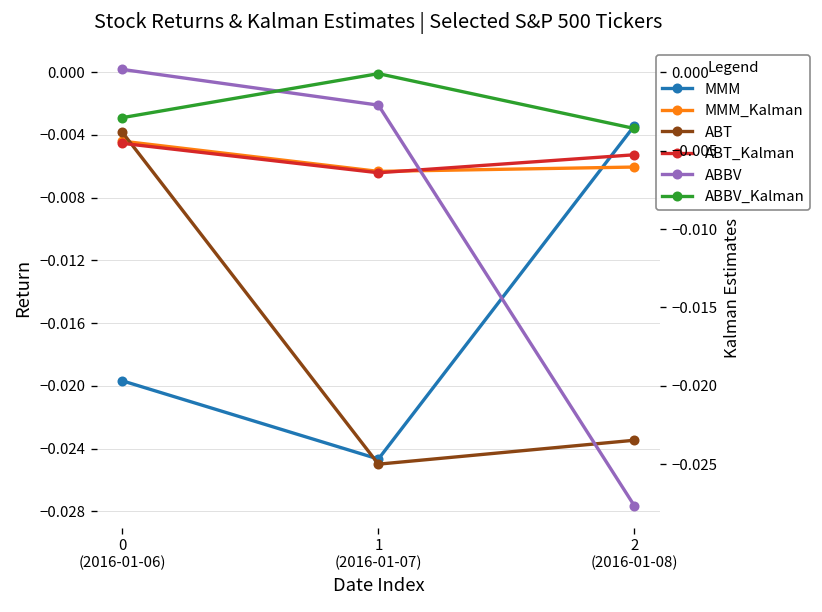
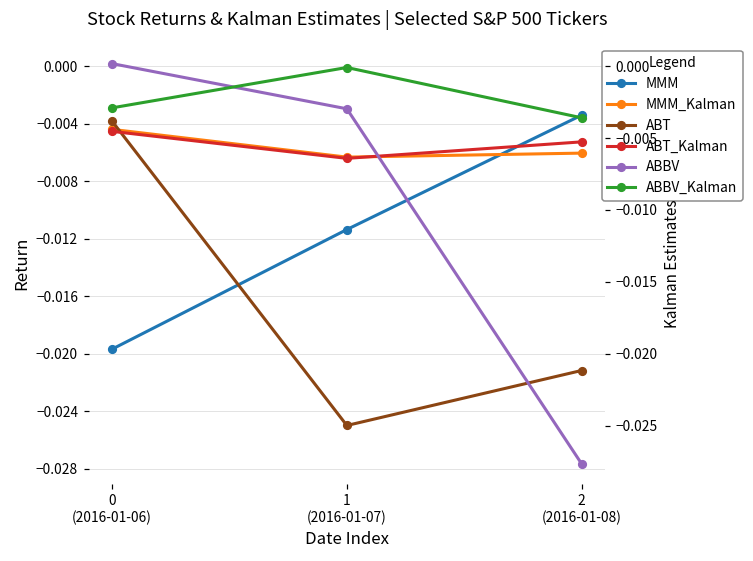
  {
    "MMM": {
      "0 (2016-01-06)": -0.0197,
-     "1 (2016-01-07)": -0.0247
+     "1 (2016-01-07)": -0.0114
    },
    "MMM_Kalman": {
      "2 (2016-01-08)": -0.0060
    },
    "ABT": {
      "0 (2016-01-06)": -0.0038,
      "1 (2016-01-07)": -0.0250,
-     "2 (2016-01-08)": -0.0235
+     "2 (2016-01-08)": -0.0212
    },
    "ABT_Kalman": {
      "2 (2016-01-08)": -0.0053
    },
    "ABBV": {
      "0 (2016-01-06)": 0.0002,
-     "1 (2016-01-07)": -0.0021,
+     "1 (2016-01-07)": -0.0030,
      "2 (2016-01-08)": -0.0276
    },
    "ABBV_Kalman": {
      "0 (2016-01-06)": -0.0029,
      "1 (2016-01-07)": -0.0001
    }
  }
